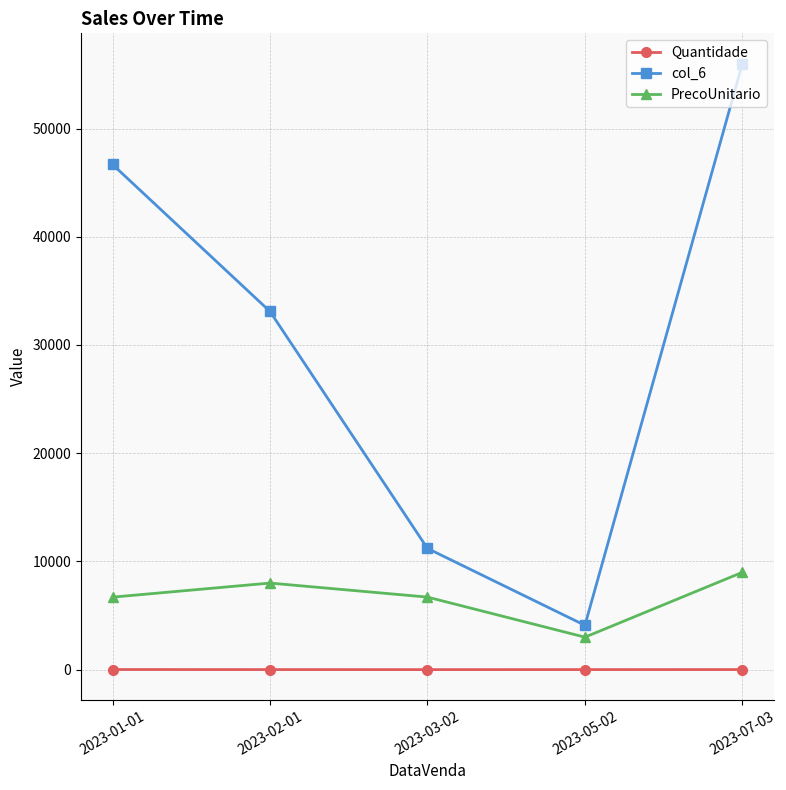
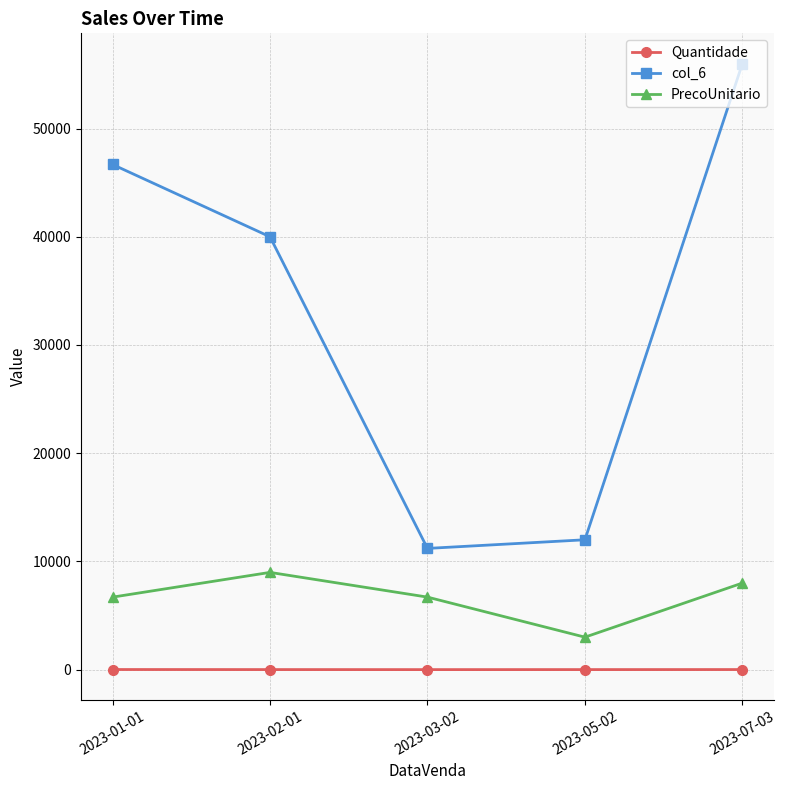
  {
    "Quantidade": {
      "2023-01-01": 0,
      "2023-02-01": 0,
      "2023-03-02": 0,
      "2023-05-02": 0,
      "2023-07-03": 0
    },
    "col_6": {
      "2023-01-01": 46700,
-     "2023-02-01": 33100,
+     "2023-02-01": 40000,
      "2023-03-02": 11200,
-     "2023-05-02": 4100
+     "2023-05-02": 12000
    },
    "PrecoUnitario": {
      "2023-01-01": 6700,
-     "2023-02-01": 8000,
+     "2023-02-01": 9000,
      "2023-03-02": 6700,
      "2023-05-02": 3000,
-     "2023-07-03": 9000
+     "2023-07-03": 8000
    }
  }
